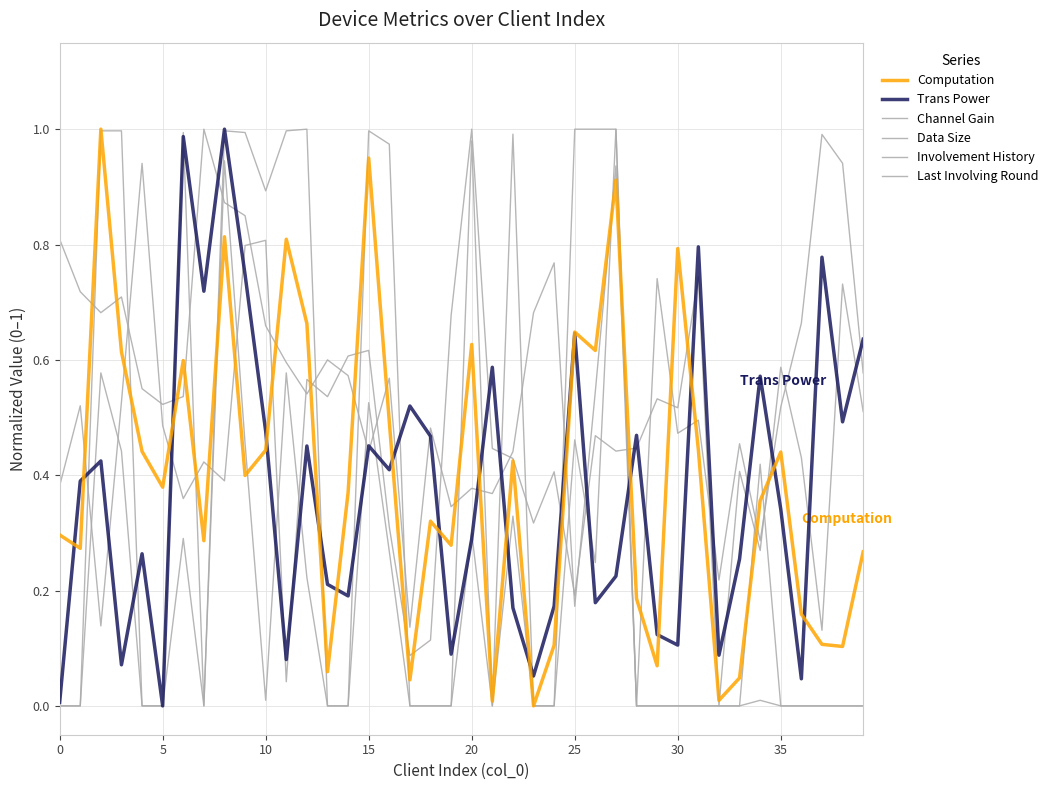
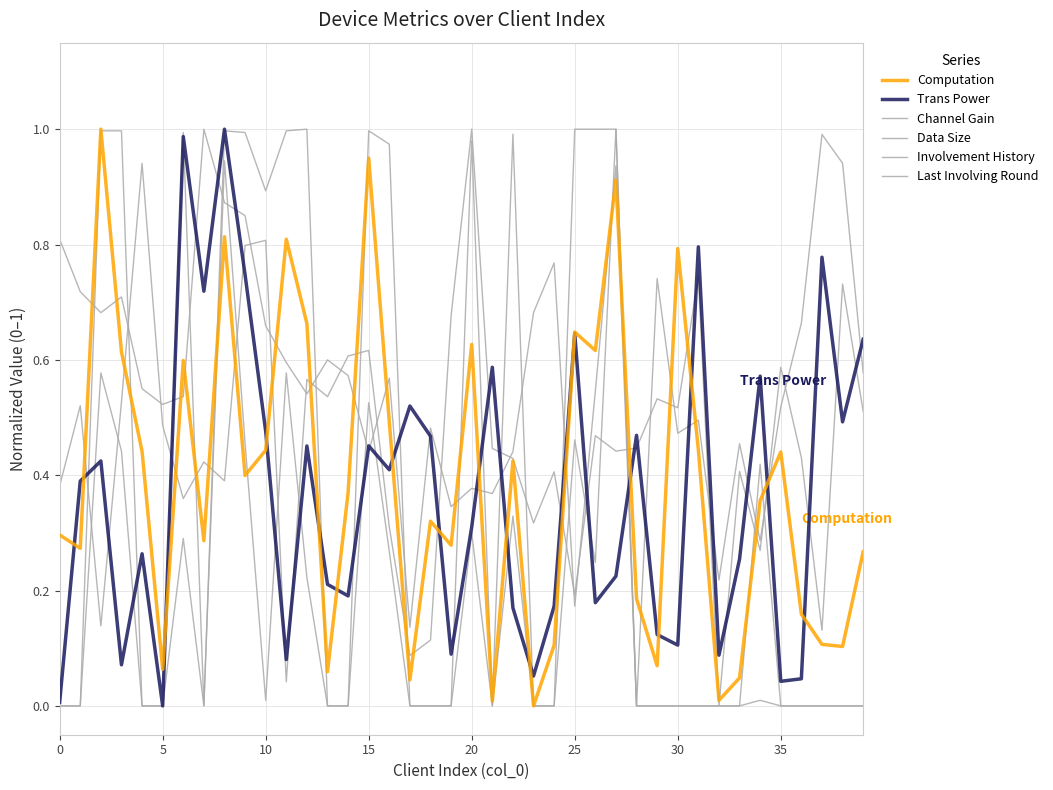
  {
    "Computation": {
      "0": 0.30,
-     "5": 0.38,
+     "5": 0.06,
      "10": 0.44,
      "15": 0.95,
      "20": 0.63,
      "30": 0.79,
      "35": 0.44
    },
    "Trans Power": {
      "0": 0.01,
      "10": 0.48,
      "15": 0.45,
-     "20": 0.29,
+     "20": 0.31,
      "30": 0.11,
-     "35": 0.34
+     "35": 0.04
    }
  }
